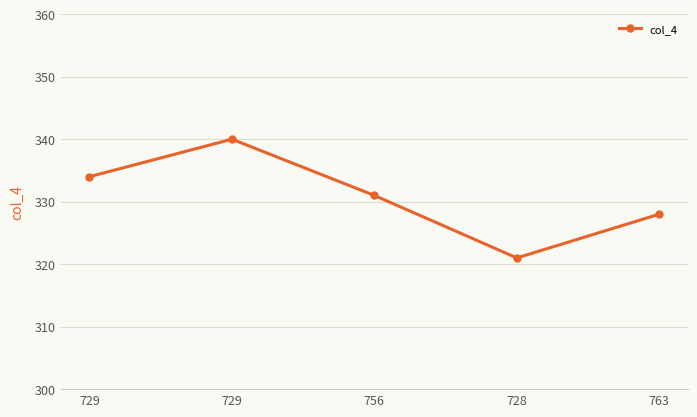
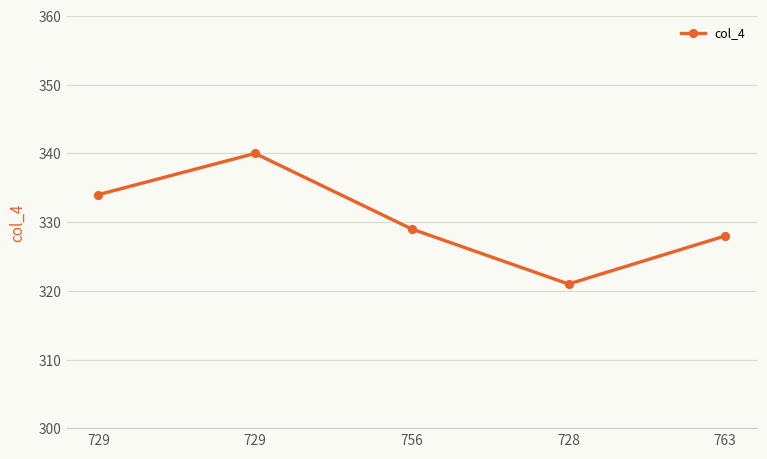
  {
-   "756": 331,
+   "756": 329,
    "728": 321,
    "763": 328
  }
